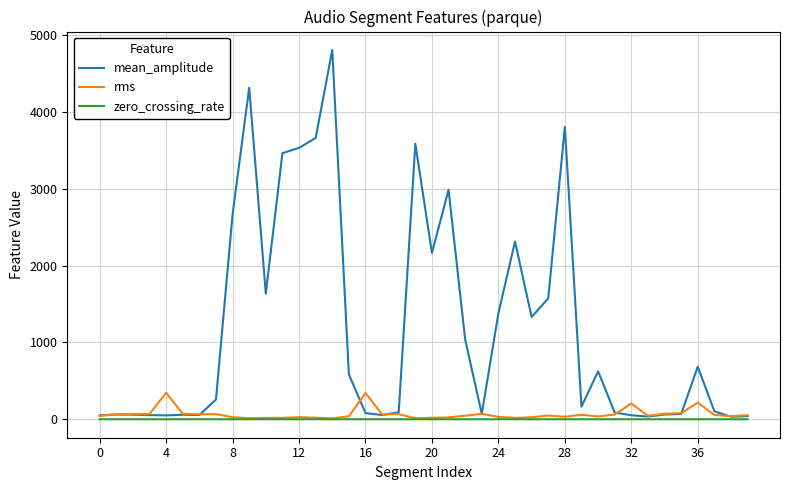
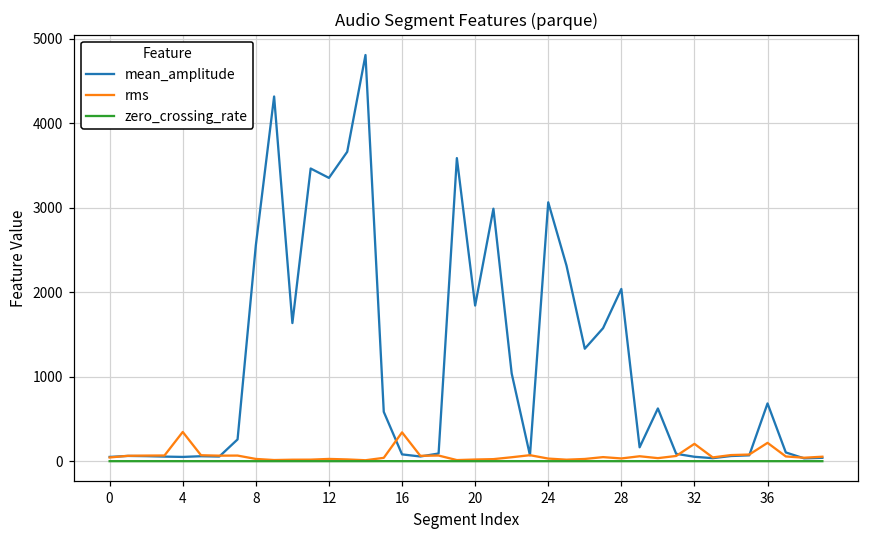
  {
    "mean_amplitude": {
      "4": 100,
-     "8": 2700,
-     "12": 3500,
+     "8": 2600,
+     "12": 3400,
      "16": 100,
-     "20": 2200,
-     "24": 1400,
-     "28": 3800,
+     "20": 1800,
+     "24": 3100,
+     "28": 2000,
      "32": 100,
      "36": 700
    },
    "rms": {
      "4": 300,
      "16": 300,
      "32": 200,
      "36": 200
    },
    "zero_crossing_rate": {
      "0": 0,
      "4": 0,
      "16": 0,
      "32": 0,
      "36": 0
    }
  }
